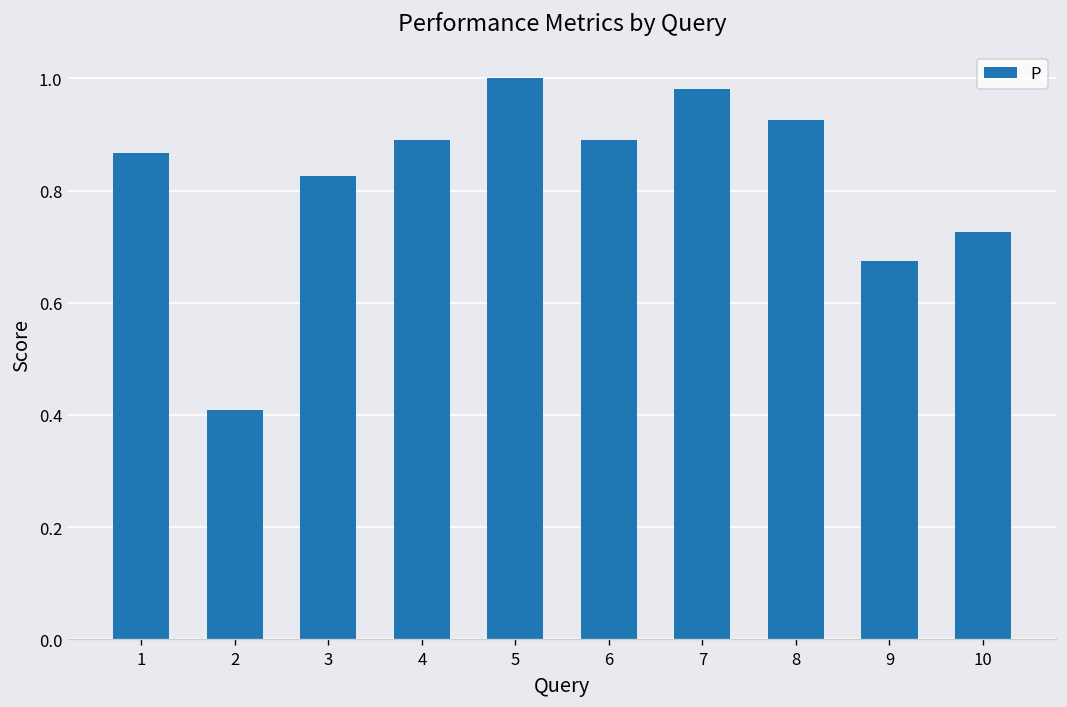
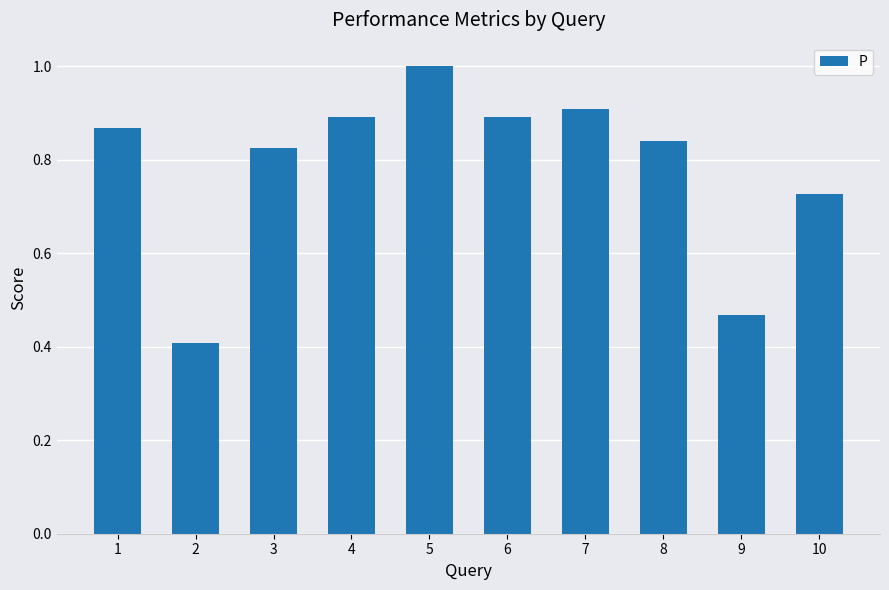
  {
    "1": 0.87,
    "2": 0.41,
    "3": 0.83,
    "4": 0.89,
    "5": 1.00,
    "6": 0.89,
-   "7": 0.98,
-   "8": 0.93,
-   "9": 0.67,
+   "7": 0.91,
+   "8": 0.84,
+   "9": 0.47,
    "10": 0.73
  }
